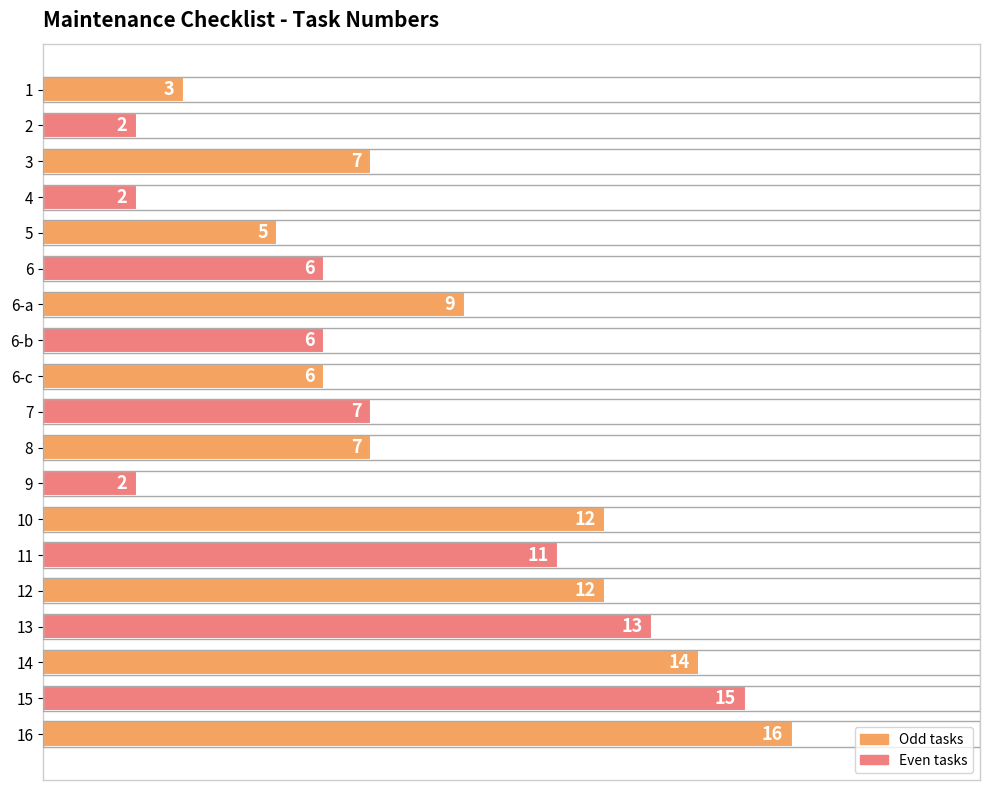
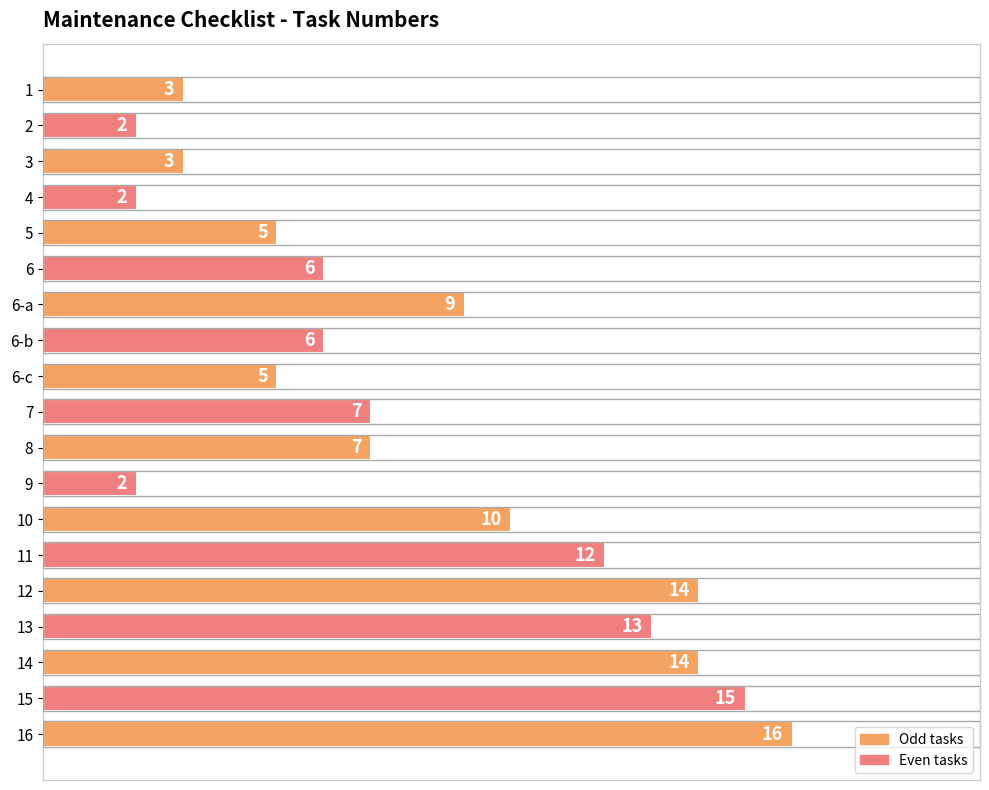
  {
    "1": 3,
    "2": 2,
-   "3": 7,
+   "3": 3,
    "4": 2,
    "5": 5,
    "6": 6,
    "6-a": 9,
    "6-b": 6,
-   "6-c": 6,
+   "6-c": 5,
    "7": 7,
    "8": 7,
    "9": 2,
-   "10": 12,
-   "11": 11,
-   "12": 12,
+   "10": 10,
+   "11": 12,
+   "12": 14,
    "13": 13,
    "14": 14,
    "15": 15,
    "16": 16
  }
